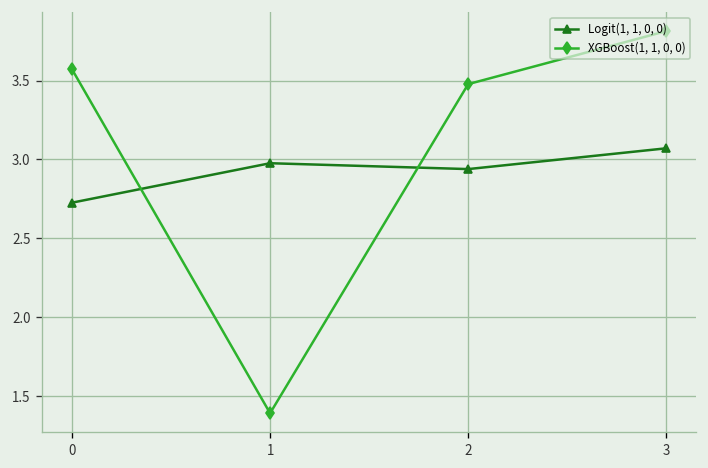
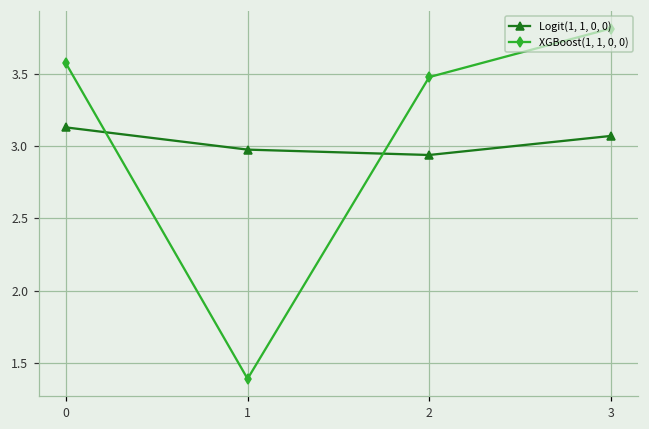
  {
    "Logit(1, 1, 0, 0)": {
-     "0": 2.73,
+     "0": 3.13,
      "1": 2.98,
      "2": 2.94,
      "3": 3.07
    },
    "XGBoost(1, 1, 0, 0)": {
      "0": 3.57,
      "1": 1.39,
      "2": 3.48
    }
  }
